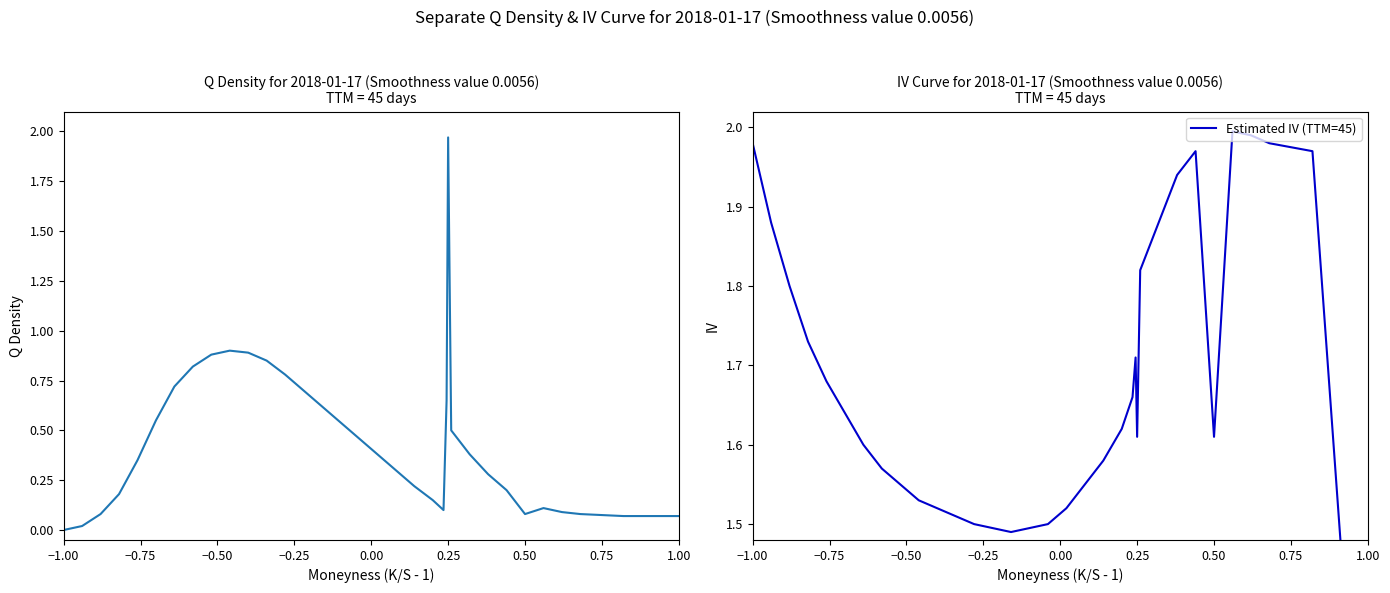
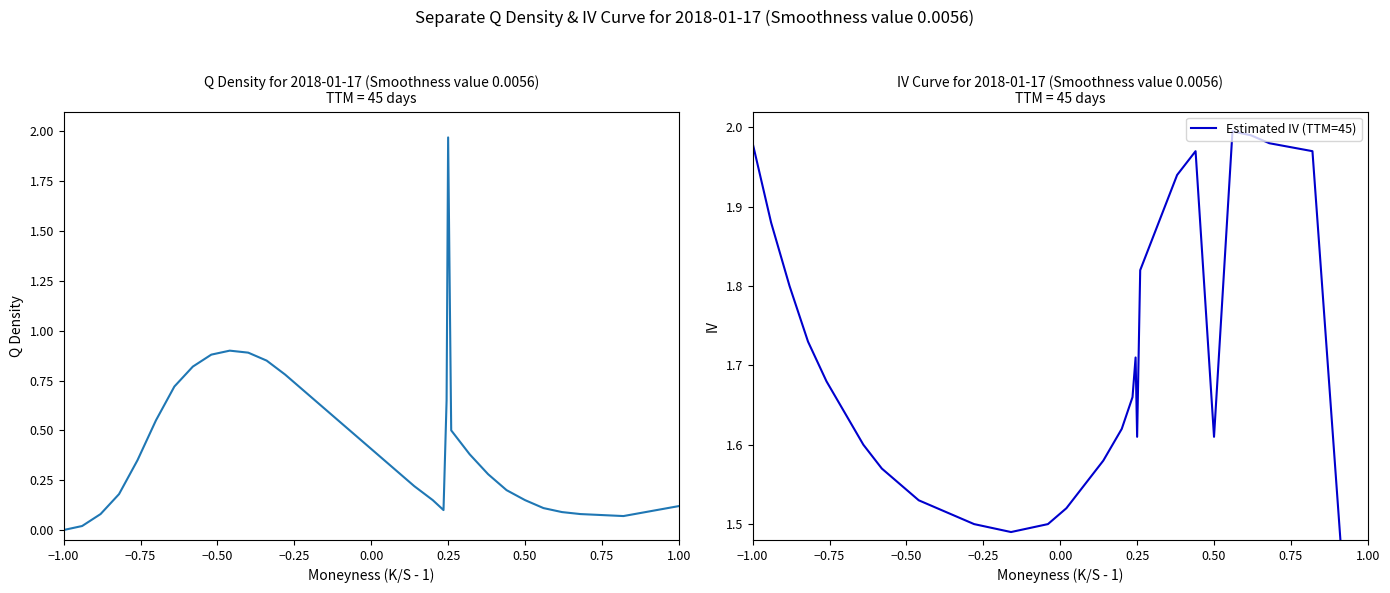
  {
    "Q Density for 2018-01-17 (Smoothness value 0.0056) TTM = 45 days": {
      "−1.00": 0.00,
      "0.25": 1.97,
-     "0.50": 0.08,
-     "1.00": 0.07
+     "0.50": 0.15,
+     "1.00": 0.12
    },
    "IV Curve for 2018-01-17 (Smoothness value 0.0056) TTM = 45 days": {
      "−1.00": 1.98,
      "0.25": 1.61,
      "0.50": 1.61
    }
  }
